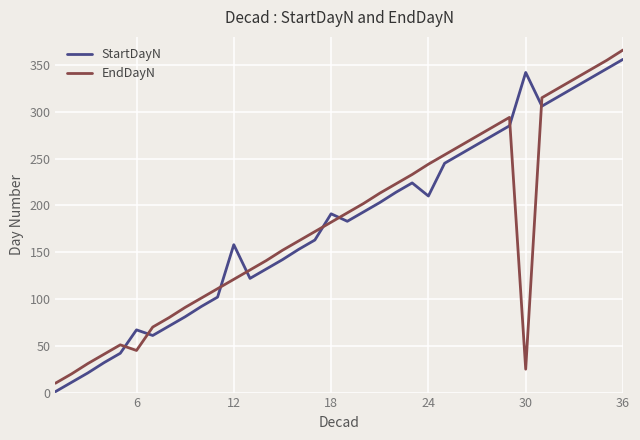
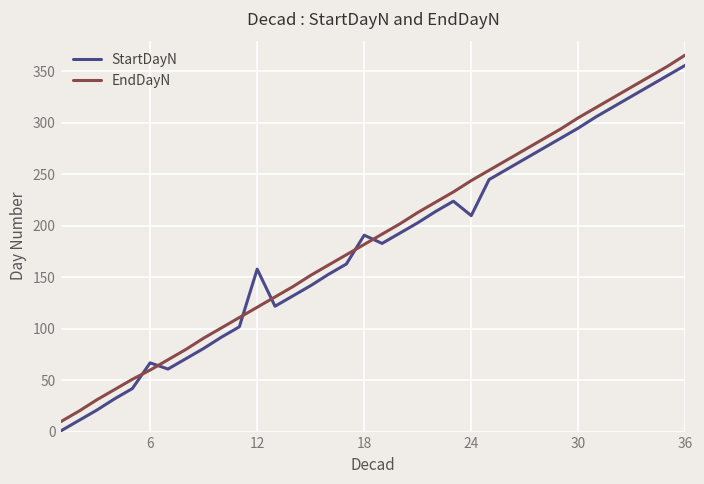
  {
    "StartDayN": {
      "6": 70,
      "12": 160,
      "18": 190,
      "24": 210,
-     "30": 340,
+     "30": 300,
      "36": 360
    },
    "EndDayN": {
-     "6": 50,
+     "6": 60,
      "12": 120,
      "18": 180,
      "24": 240,
-     "30": 30,
+     "30": 310,
      "36": 370
    }
  }
